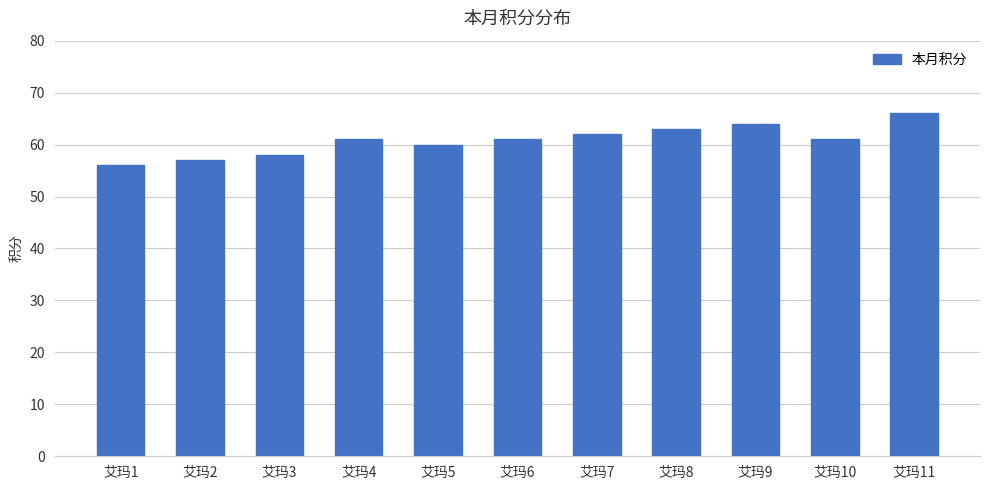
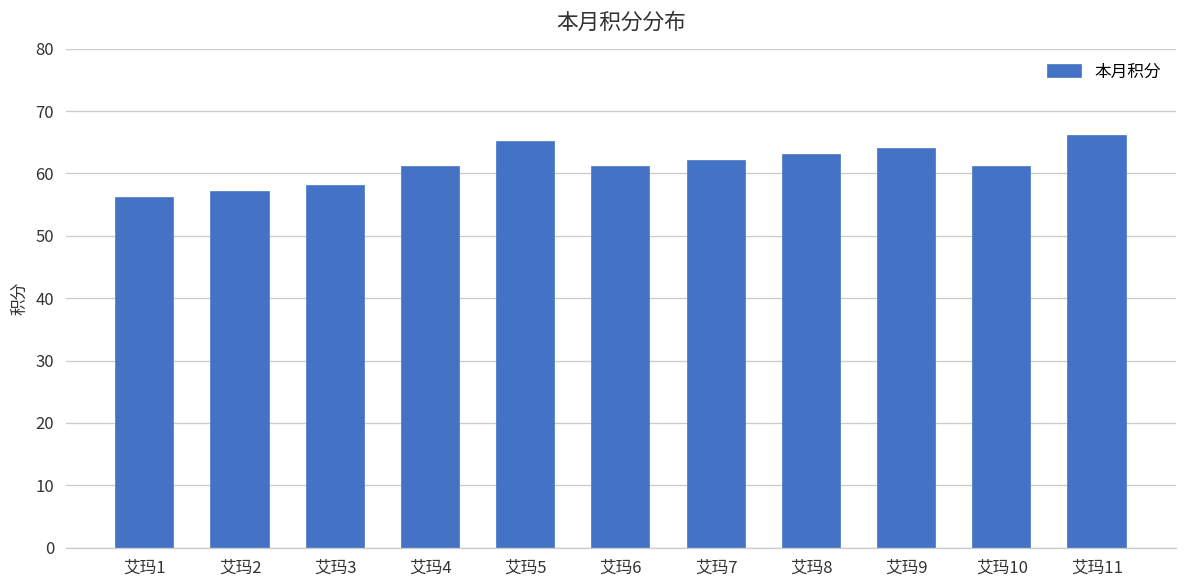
  {
    "艾玛1": 56,
    "艾玛2": 57,
    "艾玛3": 58,
    "艾玛4": 61,
-   "艾玛5": 60,
+   "艾玛5": 65,
    "艾玛6": 61,
    "艾玛7": 62,
    "艾玛8": 63,
    "艾玛9": 64,
    "艾玛10": 61,
    "艾玛11": 66
  }
